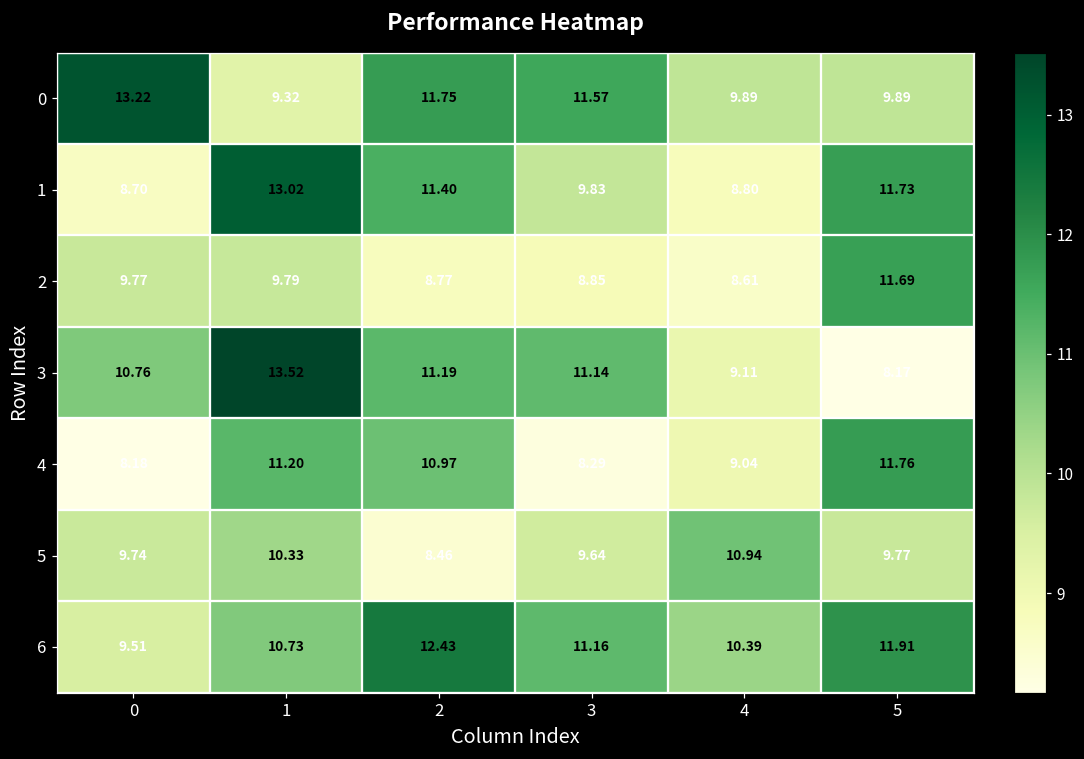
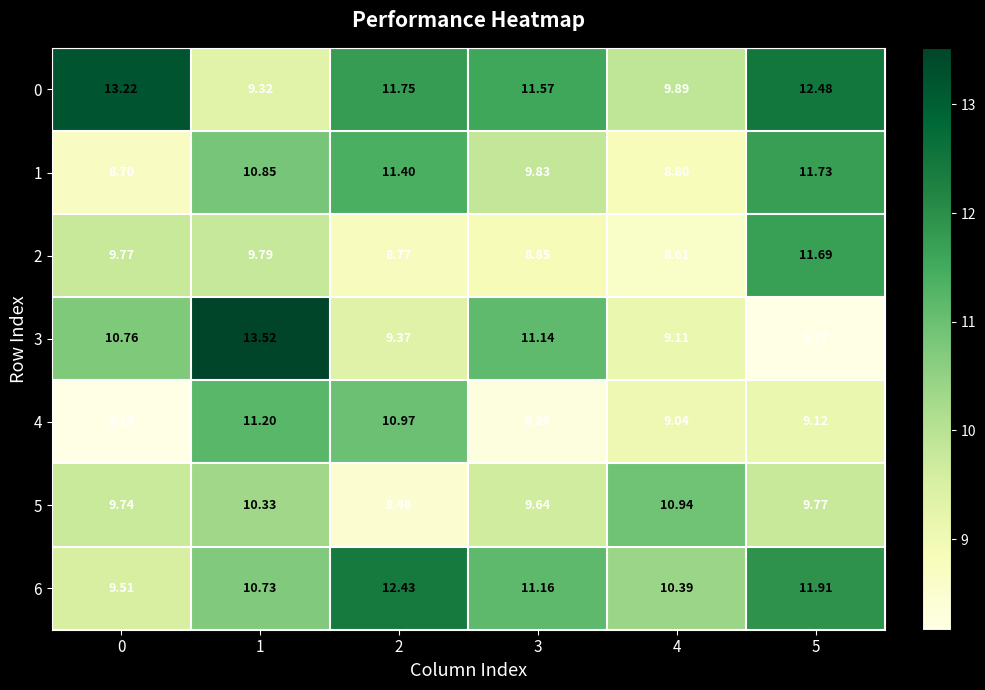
  {
    "0": {
      "0": 13.22,
      "1": 9.32,
      "2": 11.75,
      "3": 11.57,
      "4": 9.89,
-     "5": 9.89
+     "5": 12.48
    },
    "1": {
      "0": 8.70,
-     "1": 13.02,
+     "1": 10.85,
      "2": 11.40,
      "3": 9.83,
      "4": 8.80,
      "5": 11.73
    },
    "2": {
      "0": 9.77,
      "1": 9.79,
      "2": 8.77,
      "3": 8.85,
      "4": 8.61,
      "5": 11.69
    },
    "3": {
      "0": 10.76,
      "1": 13.52,
-     "2": 11.19,
+     "2": 9.37,
      "3": 11.14,
      "4": 9.11
    },
    "4": {
      "1": 11.20,
      "2": 10.97,
      "4": 9.04,
-     "5": 11.76
+     "5": 9.12
    },
    "5": {
      "0": 9.74,
      "1": 10.33,
      "3": 9.64,
      "4": 10.94,
      "5": 9.77
    },
    "6": {
      "0": 9.51,
      "1": 10.73,
      "2": 12.43,
      "3": 11.16,
      "4": 10.39,
      "5": 11.91
    }
  }
